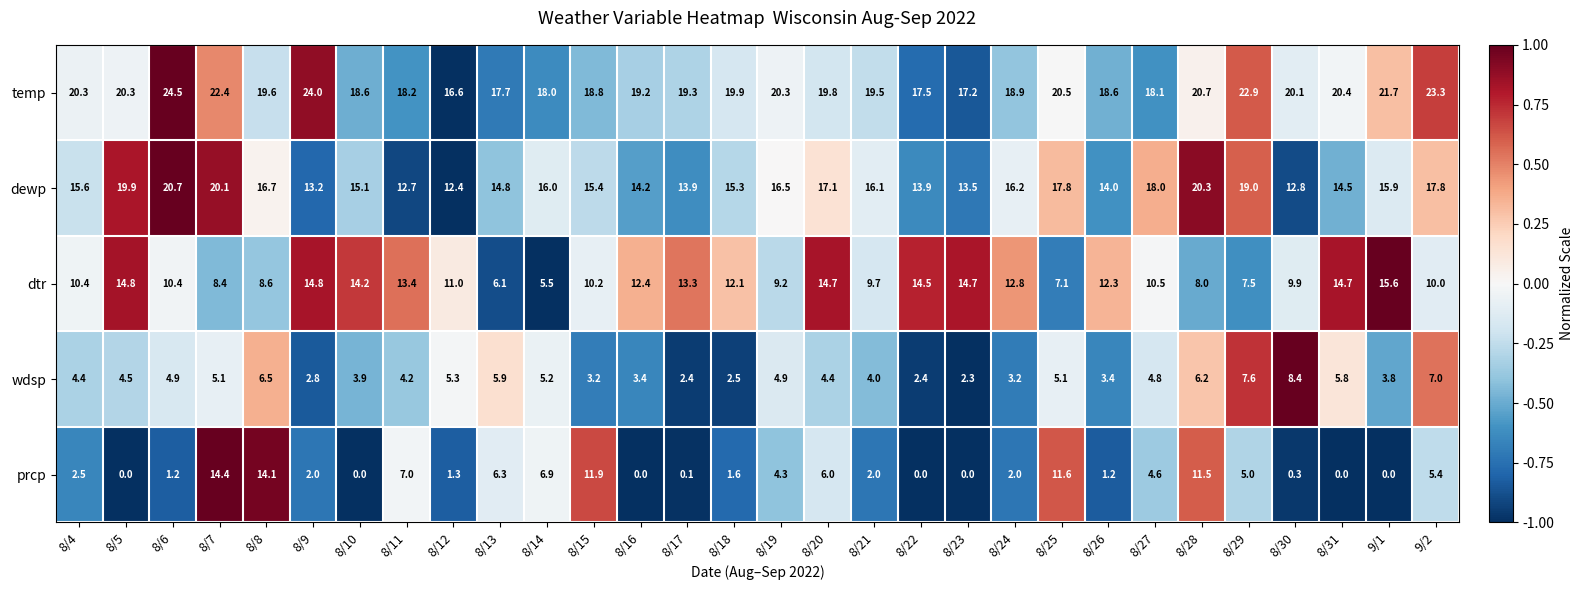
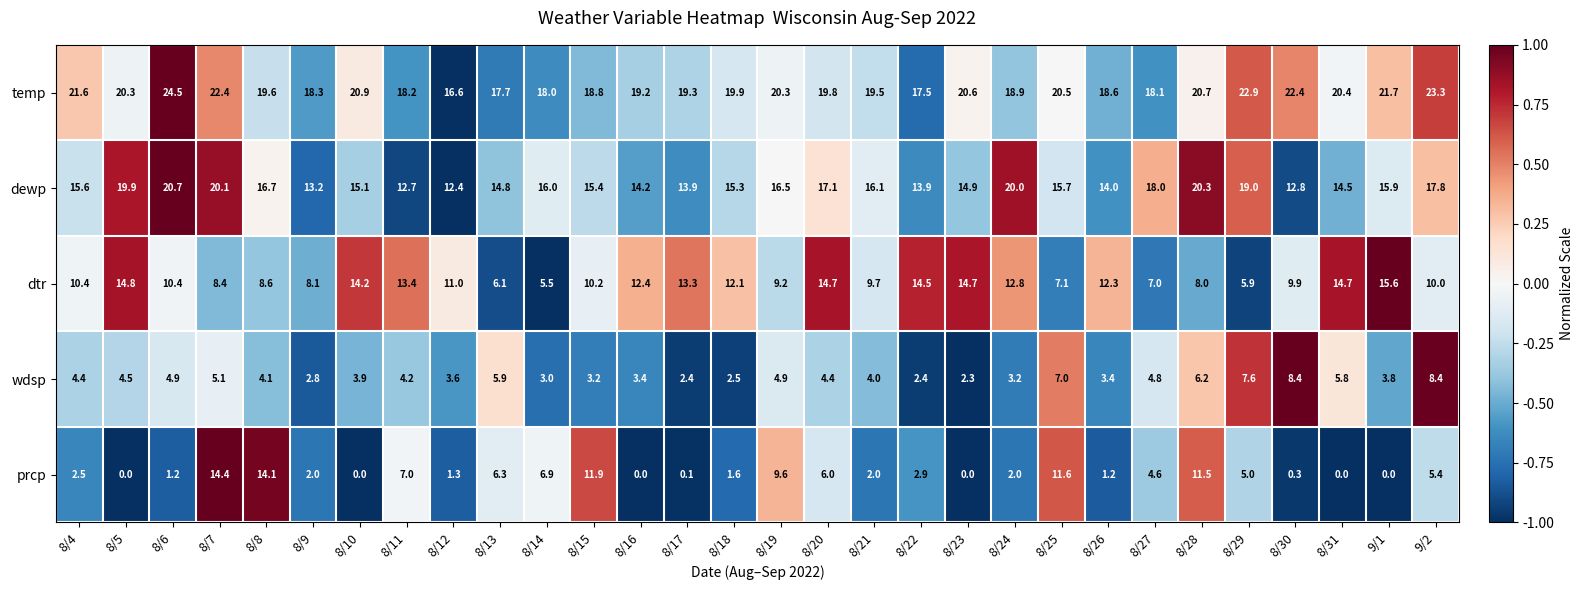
  {
    "temp": {
-     "8/4": 20.3,
+     "8/4": 21.6,
      "8/5": 20.3,
      "8/6": 24.5,
      "8/7": 22.4,
      "8/8": 19.6,
-     "8/9": 24.0,
-     "8/10": 18.6,
+     "8/9": 18.3,
+     "8/10": 20.9,
      "8/11": 18.2,
      "8/12": 16.6,
      "8/13": 17.7,
      "8/14": 18.0,
      "8/15": 18.8,
      "8/16": 19.2,
      "8/17": 19.3,
      "8/18": 19.9,
      "8/19": 20.3,
      "8/20": 19.8,
      "8/21": 19.5,
      "8/22": 17.5,
-     "8/23": 17.2,
+     "8/23": 20.6,
      "8/24": 18.9,
      "8/25": 20.5,
      "8/26": 18.6,
      "8/27": 18.1,
      "8/28": 20.7,
      "8/29": 22.9,
-     "8/30": 20.1,
+     "8/30": 22.4,
      "8/31": 20.4,
      "9/1": 21.7,
      "9/2": 23.3
    },
    "dewp": {
      "8/4": 15.6,
      "8/5": 19.9,
      "8/6": 20.7,
      "8/7": 20.1,
      "8/8": 16.7,
      "8/9": 13.2,
      "8/10": 15.1,
      "8/11": 12.7,
      "8/12": 12.4,
      "8/13": 14.8,
      "8/14": 16.0,
      "8/15": 15.4,
      "8/16": 14.2,
      "8/17": 13.9,
      "8/18": 15.3,
      "8/19": 16.5,
      "8/20": 17.1,
      "8/21": 16.1,
      "8/22": 13.9,
-     "8/23": 13.5,
-     "8/24": 16.2,
-     "8/25": 17.8,
+     "8/23": 14.9,
+     "8/24": 20.0,
+     "8/25": 15.7,
      "8/26": 14.0,
      "8/27": 18.0,
      "8/28": 20.3,
      "8/29": 19.0,
      "8/30": 12.8,
      "8/31": 14.5,
      "9/1": 15.9,
      "9/2": 17.8
    },
    "dtr": {
      "8/4": 10.4,
      "8/5": 14.8,
      "8/6": 10.4,
      "8/7": 8.4,
      "8/8": 8.6,
-     "8/9": 14.8,
+     "8/9": 8.1,
      "8/10": 14.2,
      "8/11": 13.4,
      "8/12": 11.0,
      "8/13": 6.1,
      "8/14": 5.5,
      "8/15": 10.2,
      "8/16": 12.4,
      "8/17": 13.3,
      "8/18": 12.1,
      "8/19": 9.2,
      "8/20": 14.7,
      "8/21": 9.7,
      "8/22": 14.5,
      "8/23": 14.7,
      "8/24": 12.8,
      "8/25": 7.1,
      "8/26": 12.3,
-     "8/27": 10.5,
+     "8/27": 7.0,
      "8/28": 8.0,
-     "8/29": 7.5,
+     "8/29": 5.9,
      "8/30": 9.9,
      "8/31": 14.7,
      "9/1": 15.6,
      "9/2": 10.0
    },
    "wdsp": {
      "8/4": 4.4,
      "8/5": 4.5,
      "8/6": 4.9,
      "8/7": 5.1,
-     "8/8": 6.5,
+     "8/8": 4.1,
      "8/9": 2.8,
      "8/10": 3.9,
      "8/11": 4.2,
-     "8/12": 5.3,
+     "8/12": 3.6,
      "8/13": 5.9,
-     "8/14": 5.2,
+     "8/14": 3.0,
      "8/15": 3.2,
      "8/16": 3.4,
      "8/17": 2.4,
      "8/18": 2.5,
      "8/19": 4.9,
      "8/20": 4.4,
      "8/21": 4.0,
      "8/22": 2.4,
      "8/23": 2.3,
      "8/24": 3.2,
-     "8/25": 5.1,
+     "8/25": 7.0,
      "8/26": 3.4,
      "8/27": 4.8,
      "8/28": 6.2,
      "8/29": 7.6,
      "8/30": 8.4,
      "8/31": 5.8,
      "9/1": 3.8,
-     "9/2": 7.0
+     "9/2": 8.4
    },
    "prcp": {
      "8/4": 2.5,
      "8/5": 0.0,
      "8/6": 1.2,
      "8/7": 14.4,
      "8/8": 14.1,
      "8/9": 2.0,
      "8/10": 0.0,
      "8/11": 7.0,
      "8/12": 1.3,
      "8/13": 6.3,
      "8/14": 6.9,
      "8/15": 11.9,
      "8/16": 0.0,
      "8/17": 0.1,
      "8/18": 1.6,
-     "8/19": 4.3,
+     "8/19": 9.6,
      "8/20": 6.0,
      "8/21": 2.0,
-     "8/22": 0.0,
+     "8/22": 2.9,
      "8/23": 0.0,
      "8/24": 2.0,
      "8/25": 11.6,
      "8/26": 1.2,
      "8/27": 4.6,
      "8/28": 11.5,
      "8/29": 5.0,
      "8/30": 0.3,
      "8/31": 0.0,
      "9/1": 0.0,
      "9/2": 5.4
    }
  }
